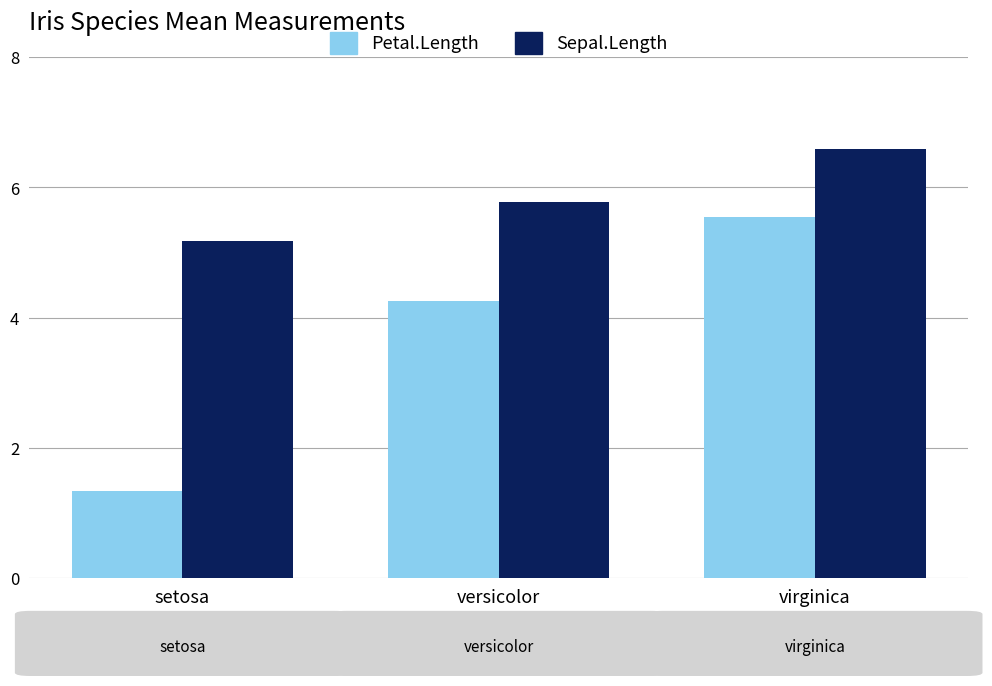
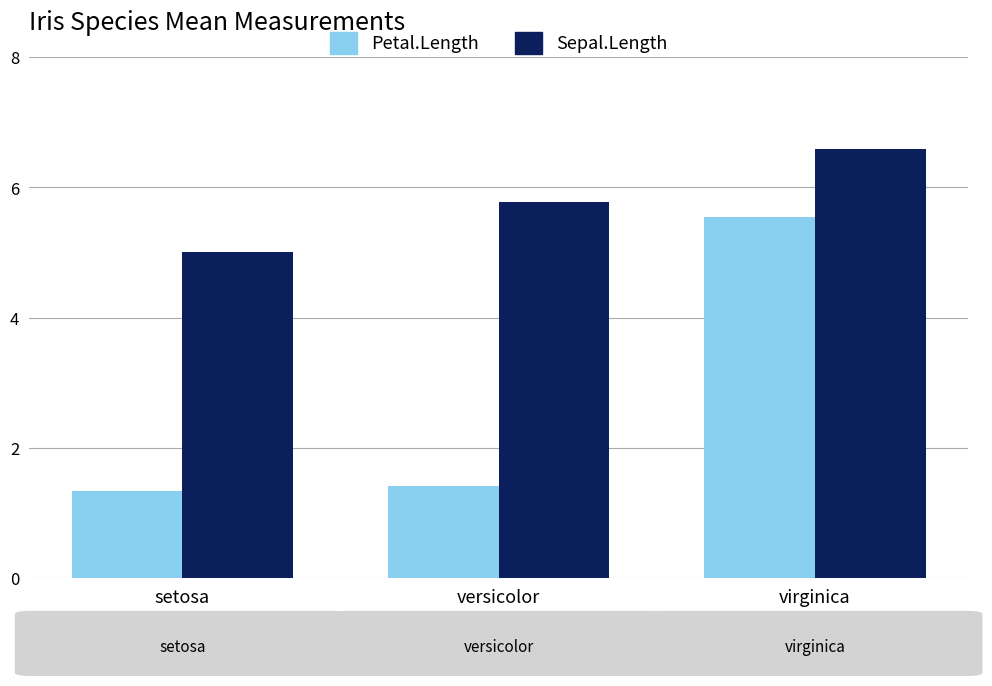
  {
    "Petal.Length": {
      "setosa": 1.3,
-     "versicolor": 4.3,
+     "versicolor": 1.4,
      "virginica": 5.6
    },
    "Sepal.Length": {
-     "setosa": 5.2,
+     "setosa": 5.0,
      "versicolor": 5.8,
      "virginica": 6.6
    }
  }
